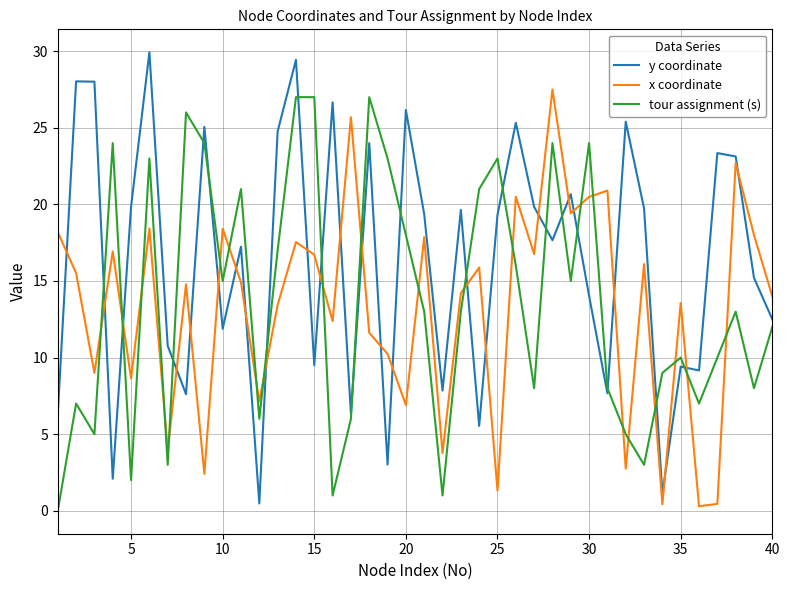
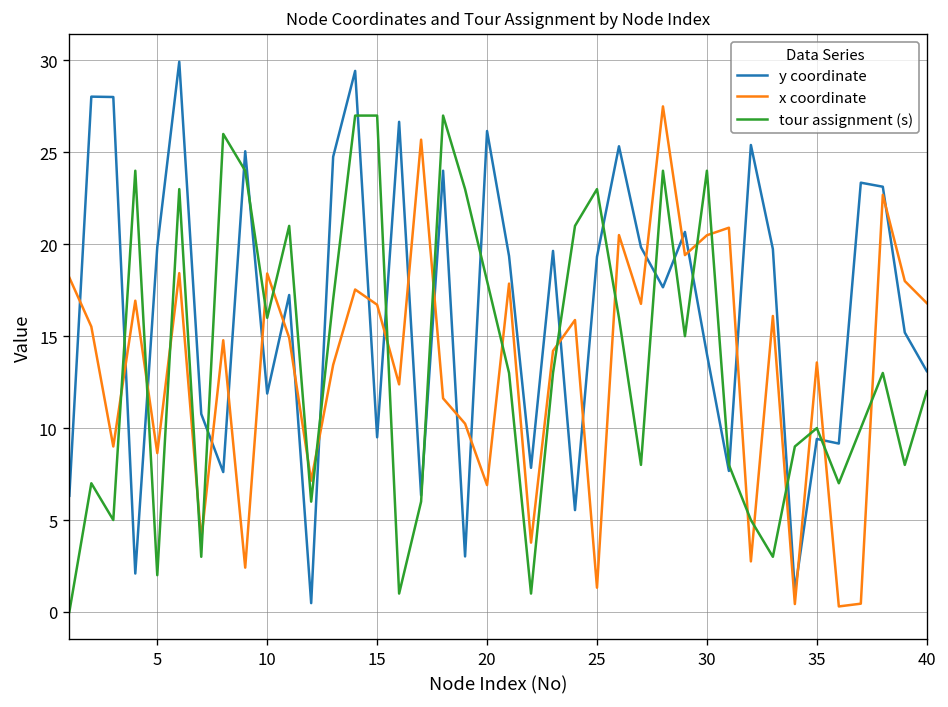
  {
    "y coordinate": {
      "5": 19.9,
      "10": 11.9,
      "15": 9.5,
      "20": 26.2,
      "25": 19.3,
      "30": 14.0,
      "35": 9.4,
-     "40": 12.5
+     "40": 13.1
    },
    "x coordinate": {
      "5": 8.6,
      "10": 18.4,
      "15": 16.7,
      "20": 6.9,
      "25": 1.3,
      "30": 20.5,
      "35": 13.6,
-     "40": 14.0
+     "40": 16.8
    },
    "tour assignment (s)": {
      "5": 2,
-     "10": 15,
+     "10": 16,
      "15": 27,
      "20": 18,
      "25": 23,
      "30": 24,
      "35": 10,
      "40": 12
    }
  }
